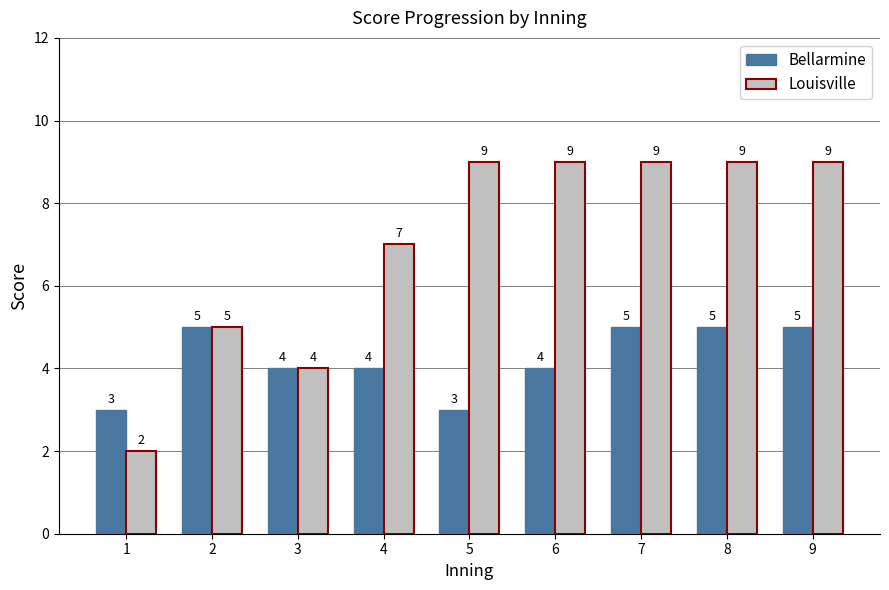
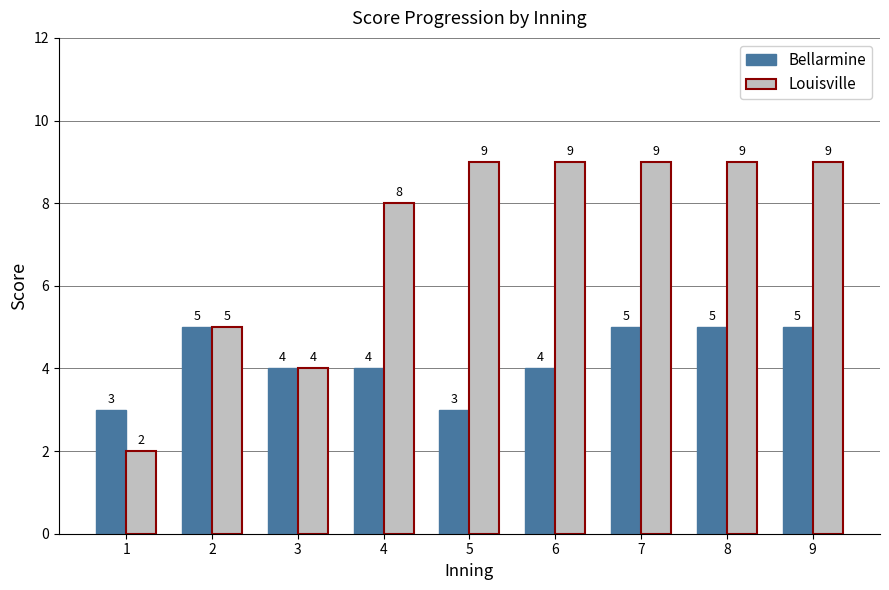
  {
    "Bellarmine": {
      "1": 3,
      "2": 5,
      "3": 4,
      "4": 4,
      "5": 3,
      "6": 4,
      "7": 5,
      "8": 5,
      "9": 5
    },
    "Louisville": {
      "1": 2,
      "2": 5,
      "3": 4,
-     "4": 7,
+     "4": 8,
      "5": 9,
      "6": 9,
      "7": 9,
      "8": 9,
      "9": 9
    }
  }
